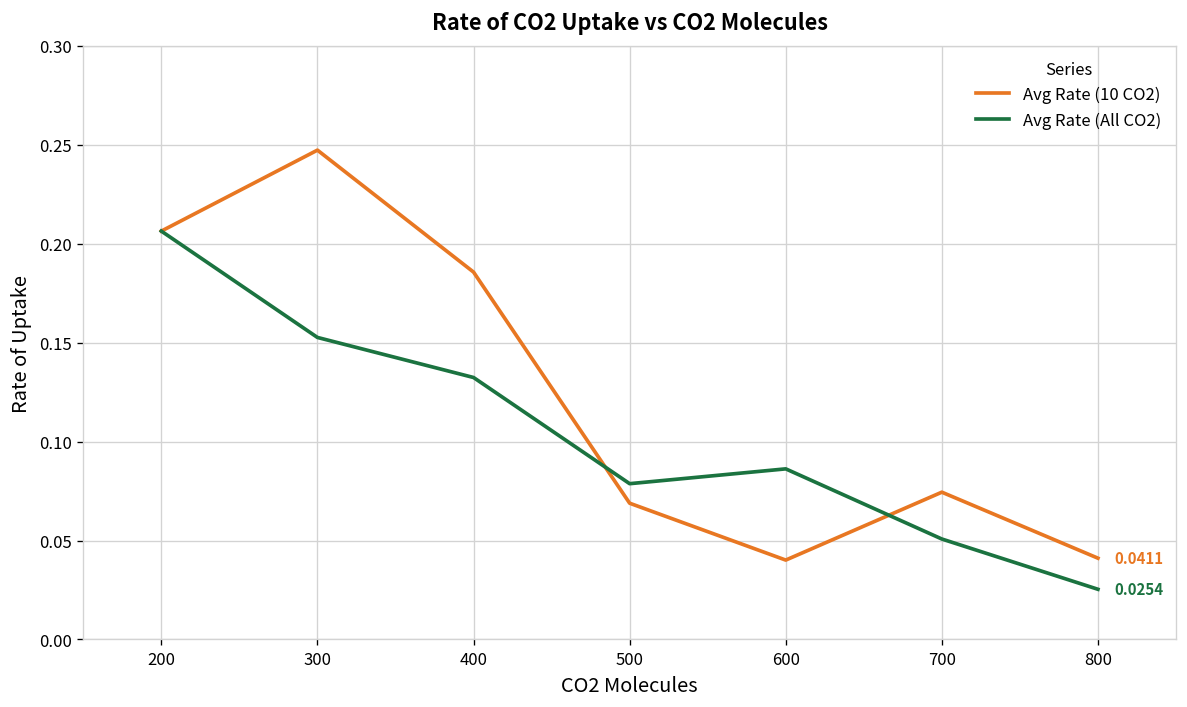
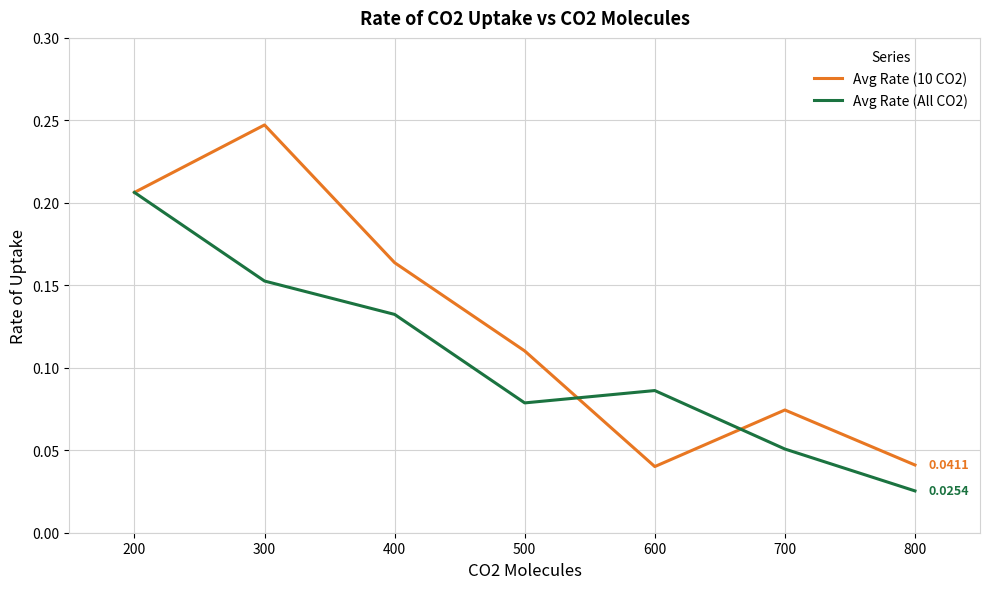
  {
    "Avg Rate (10 CO2)": {
      "300": 0.247,
-     "400": 0.186,
-     "500": 0.069,
+     "400": 0.164,
+     "500": 0.110,
      "600": 0.040,
      "700": 0.074
    },
    "Avg Rate (All CO2)": {
      "800": 0.0254
    }
  }
